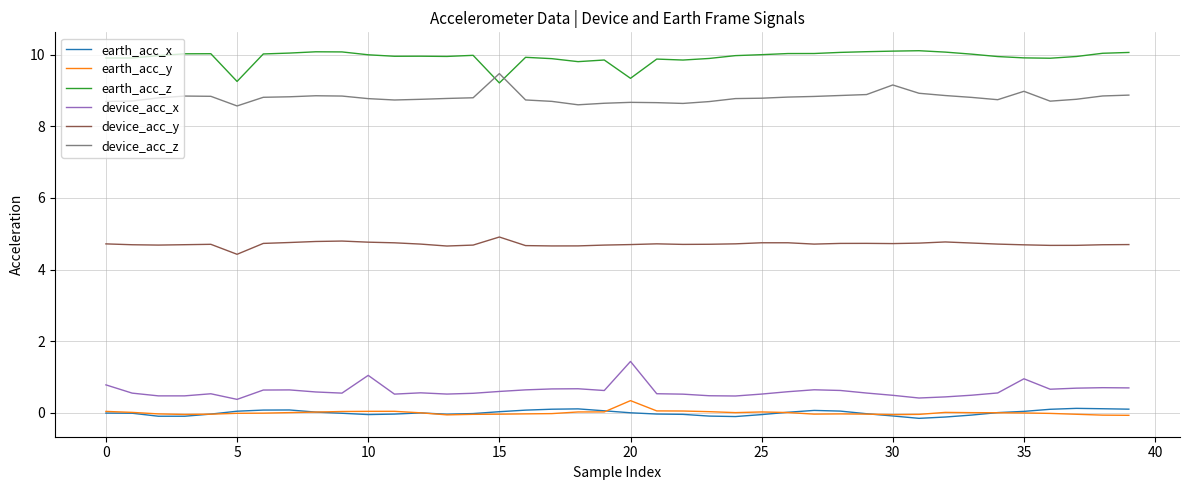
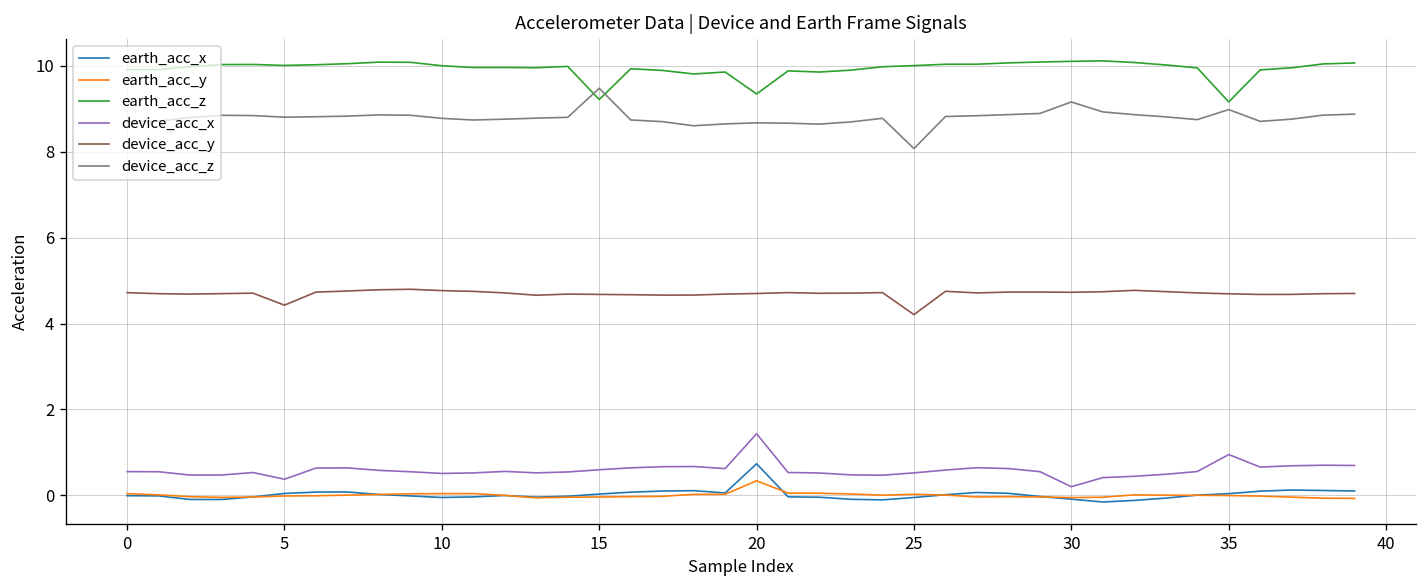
  {
    "earth_acc_x": {
      "10": 0.0,
-     "20": 0.0,
+     "20": 0.7,
      "25": 0.0
    },
    "earth_acc_y": {
      "10": 0.0,
      "20": 0.3,
      "25": 0.0
    },
    "earth_acc_z": {
-     "5": 9.3,
+     "5": 10.0,
      "10": 10.0,
      "15": 9.2,
      "20": 9.3,
      "25": 10.0,
      "30": 10.1,
-     "35": 9.9
+     "35": 9.2
    },
    "device_acc_x": {
-     "0": 0.8,
+     "0": 0.6,
      "5": 0.4,
-     "10": 1.0,
+     "10": 0.5,
      "15": 0.6,
      "20": 1.4,
      "25": 0.5,
-     "30": 0.5,
+     "30": 0.2,
      "35": 1.0
    },
    "device_acc_y": {
      "0": 4.7,
      "5": 4.4,
      "10": 4.8,
-     "15": 4.9,
+     "15": 4.7,
      "20": 4.7,
-     "25": 4.7,
+     "25": 4.2,
      "30": 4.7,
      "35": 4.7
    },
    "device_acc_z": {
-     "5": 8.6,
+     "5": 8.8,
      "10": 8.8,
      "15": 9.5,
      "20": 8.7,
-     "25": 8.8,
+     "25": 8.1,
      "30": 9.2,
      "35": 9.0
    }
  }
